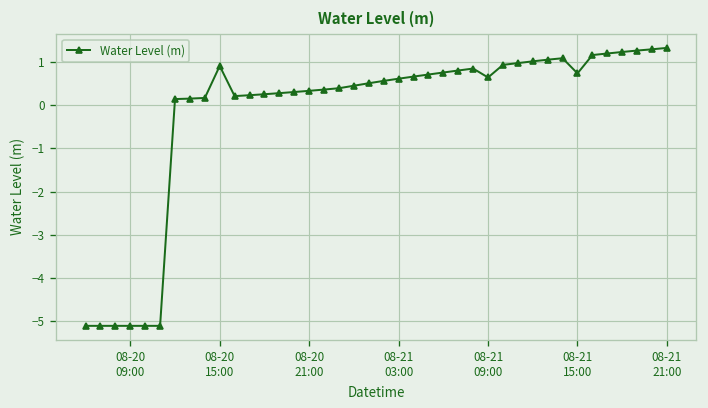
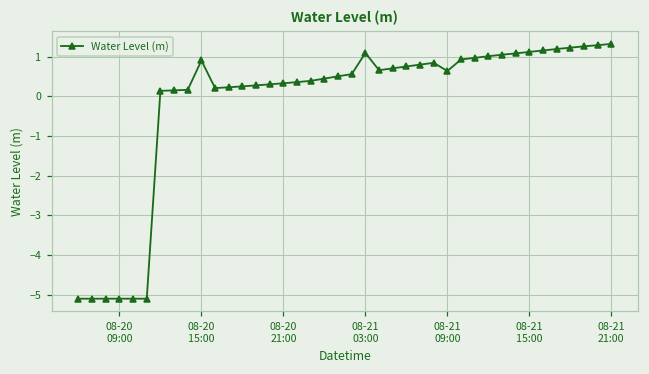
  {
    "08-20 09:00": -5.1,
    "08-20 15:00": 0.9,
    "08-20 21:00": 0.3,
-   "08-21 03:00": 0.6,
+   "08-21 03:00": 1.1,
    "08-21 09:00": 0.6,
-   "08-21 15:00": 0.7,
+   "08-21 15:00": 1.1,
    "08-21 21:00": 1.3
  }
